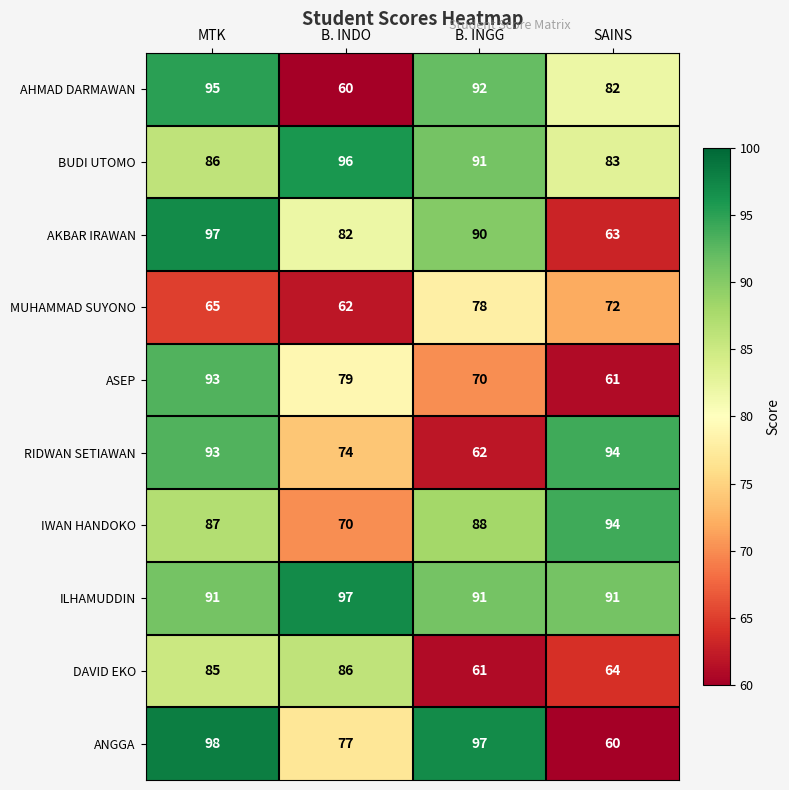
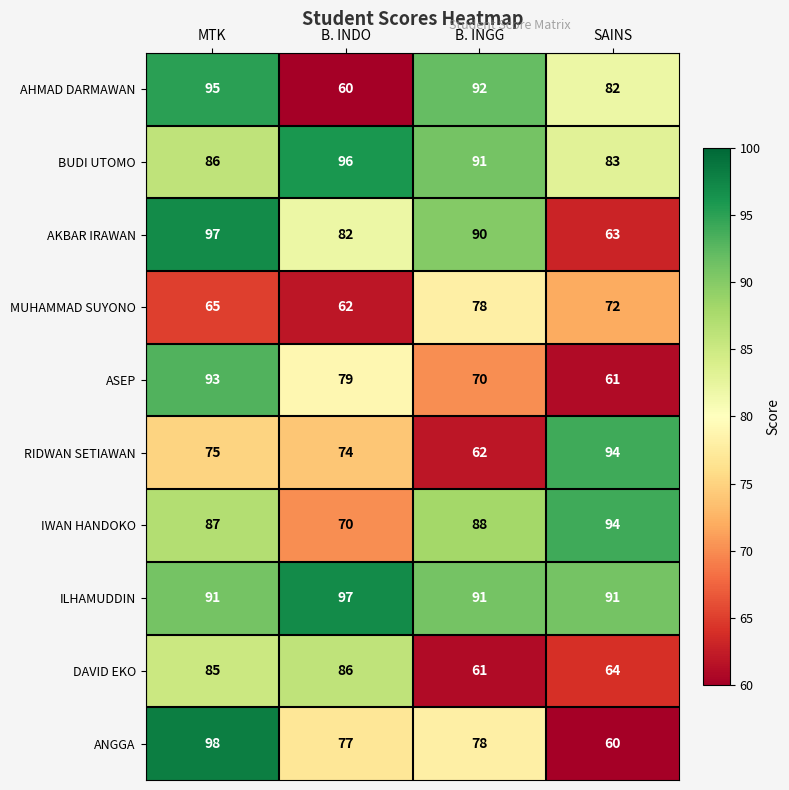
  {
    "AHMAD DARMAWAN": {
      "MTK": 95,
      "B. INDO": 60,
      "B. INGG": 92,
      "SAINS": 82
    },
    "BUDI UTOMO": {
      "MTK": 86,
      "B. INDO": 96,
      "B. INGG": 91,
      "SAINS": 83
    },
    "AKBAR IRAWAN": {
      "MTK": 97,
      "B. INDO": 82,
      "B. INGG": 90,
      "SAINS": 63
    },
    "MUHAMMAD SUYONO": {
      "MTK": 65,
      "B. INDO": 62,
      "B. INGG": 78,
      "SAINS": 72
    },
    "ASEP": {
      "MTK": 93,
      "B. INDO": 79,
      "B. INGG": 70,
      "SAINS": 61
    },
    "RIDWAN SETIAWAN": {
-     "MTK": 93,
+     "MTK": 75,
      "B. INDO": 74,
      "B. INGG": 62,
      "SAINS": 94
    },
    "IWAN HANDOKO": {
      "MTK": 87,
      "B. INDO": 70,
      "B. INGG": 88,
      "SAINS": 94
    },
    "ILHAMUDDIN": {
      "MTK": 91,
      "B. INDO": 97,
      "B. INGG": 91,
      "SAINS": 91
    },
    "DAVID EKO": {
      "MTK": 85,
      "B. INDO": 86,
      "B. INGG": 61,
      "SAINS": 64
    },
    "ANGGA": {
      "MTK": 98,
      "B. INDO": 77,
-     "B. INGG": 97,
+     "B. INGG": 78,
      "SAINS": 60
    }
  }
